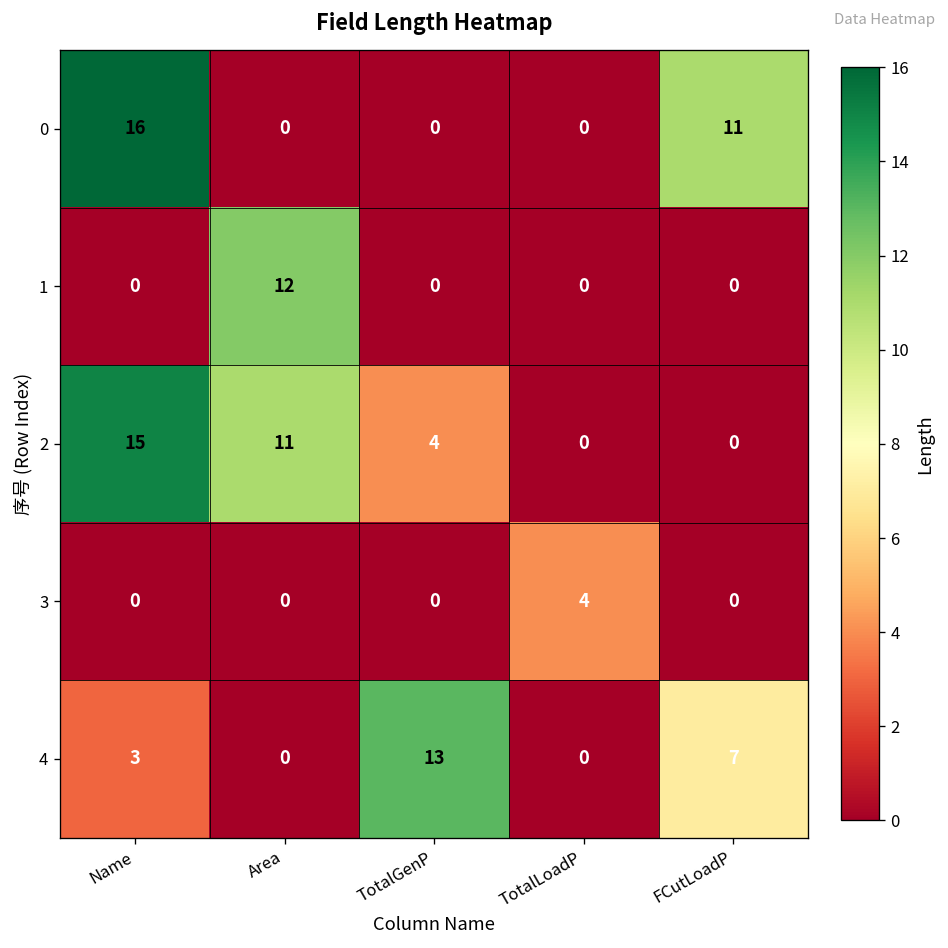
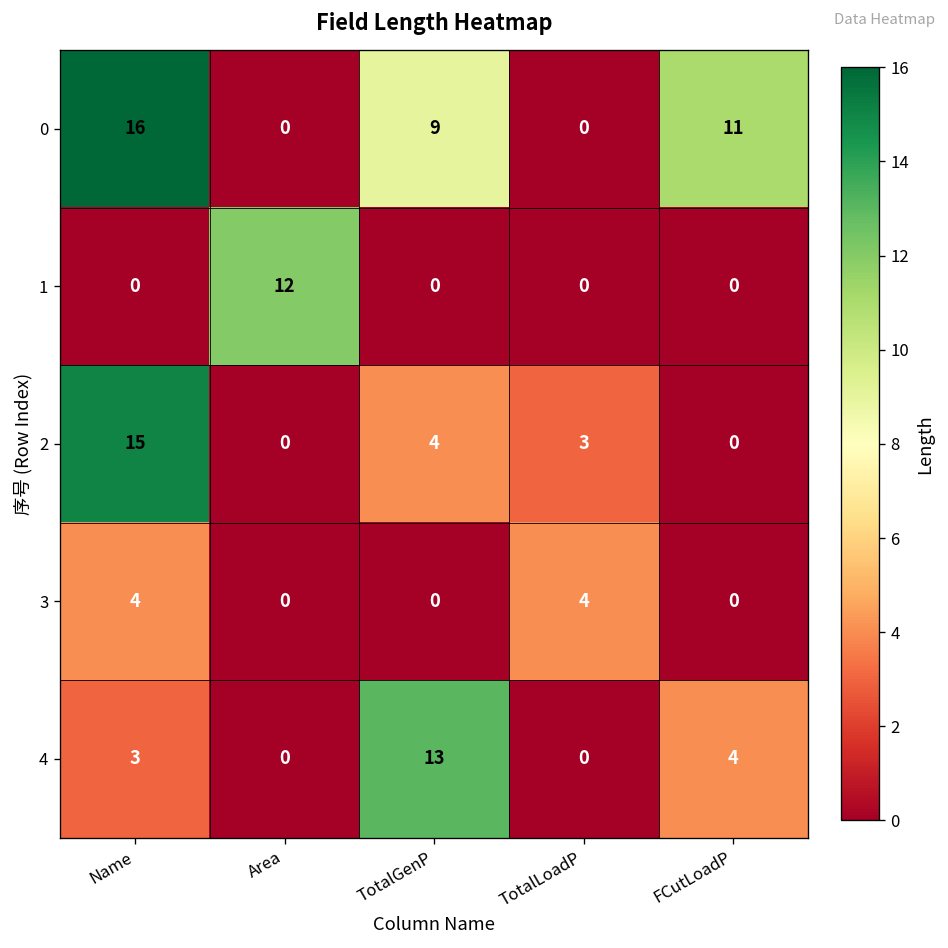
  {
    "0": {
      "Name": 16,
      "Area": 0,
-     "TotalGenP": 0,
+     "TotalGenP": 9,
      "TotalLoadP": 0,
      "FCutLoadP": 11
    },
    "1": {
      "Name": 0,
      "Area": 12,
      "TotalGenP": 0,
      "TotalLoadP": 0,
      "FCutLoadP": 0
    },
    "2": {
      "Name": 15,
-     "Area": 11,
+     "Area": 0,
      "TotalGenP": 4,
-     "TotalLoadP": 0,
+     "TotalLoadP": 3,
      "FCutLoadP": 0
    },
    "3": {
-     "Name": 0,
+     "Name": 4,
      "Area": 0,
      "TotalGenP": 0,
      "TotalLoadP": 4,
      "FCutLoadP": 0
    },
    "4": {
      "Name": 3,
      "Area": 0,
      "TotalGenP": 13,
      "TotalLoadP": 0,
-     "FCutLoadP": 7
+     "FCutLoadP": 4
    }
  }
